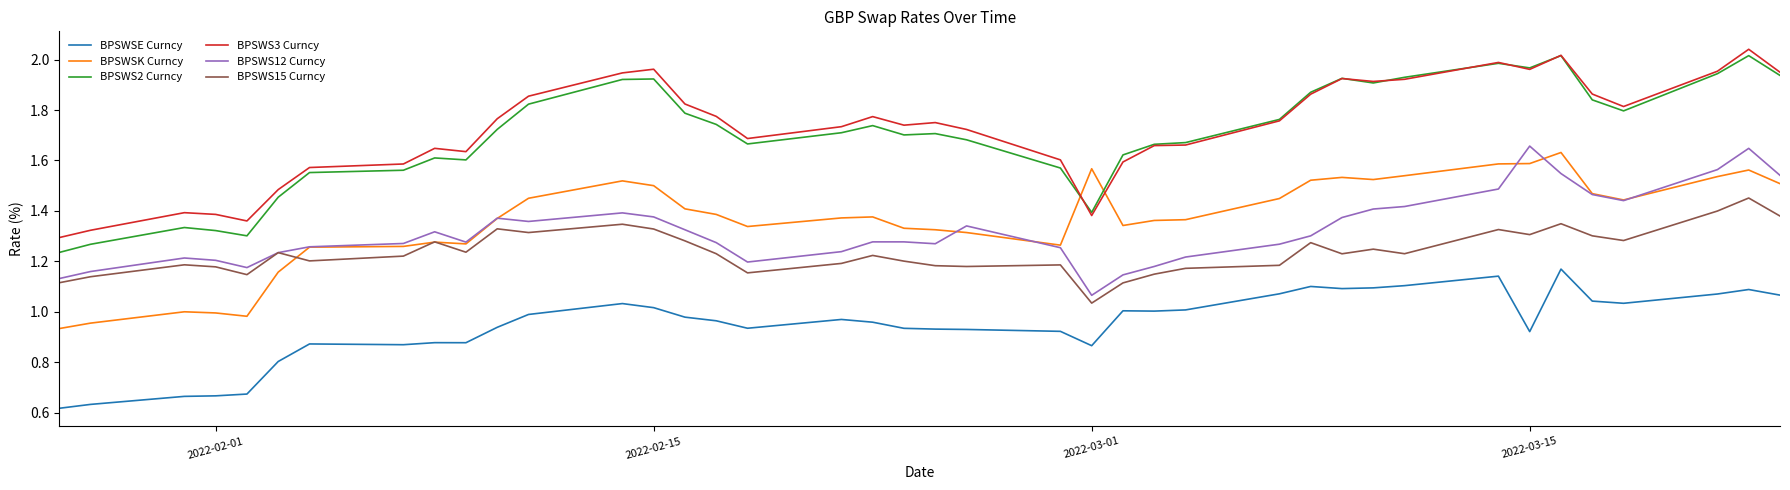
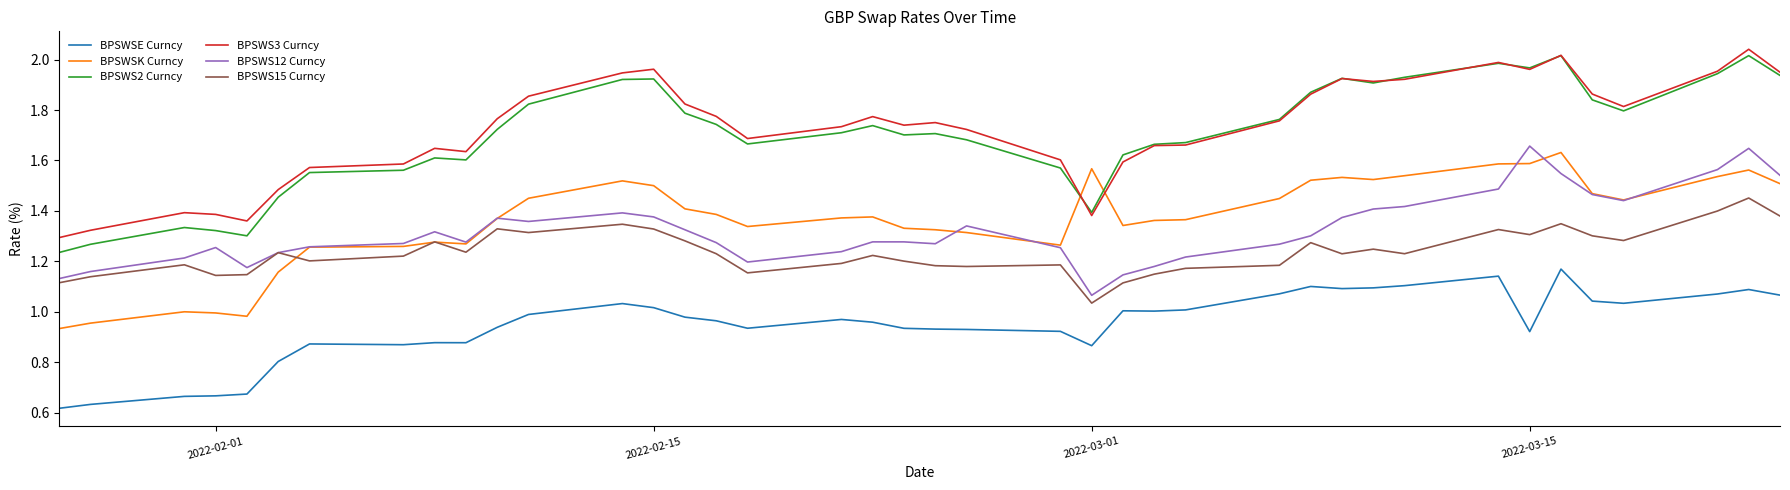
  {
    "BPSWSE Curncy": {
      "2022-02-01": 0.67,
      "2022-02-15": 1.02,
      "2022-03-01": 0.87,
      "2022-03-15": 0.92
    },
    "BPSWSK Curncy": {
      "2022-02-01": 1.00,
      "2022-02-15": 1.50,
      "2022-03-01": 1.57,
      "2022-03-15": 1.59
    },
    "BPSWS2 Curncy": {
      "2022-02-01": 1.32,
      "2022-02-15": 1.92,
      "2022-03-01": 1.39
    },
    "BPSWS3 Curncy": {
      "2022-02-01": 1.39,
      "2022-02-15": 1.96,
      "2022-03-01": 1.38
    },
    "BPSWS12 Curncy": {
-     "2022-02-01": 1.20,
+     "2022-02-01": 1.25,
      "2022-02-15": 1.38,
      "2022-03-01": 1.07,
      "2022-03-15": 1.66
    },
    "BPSWS15 Curncy": {
-     "2022-02-01": 1.18,
+     "2022-02-01": 1.14,
      "2022-02-15": 1.33,
      "2022-03-01": 1.03,
      "2022-03-15": 1.31
    }
  }
